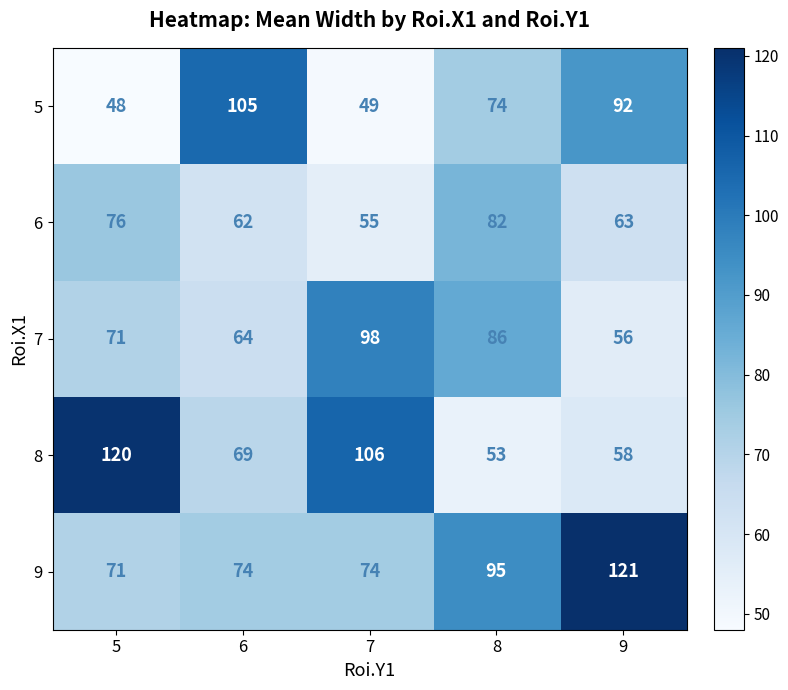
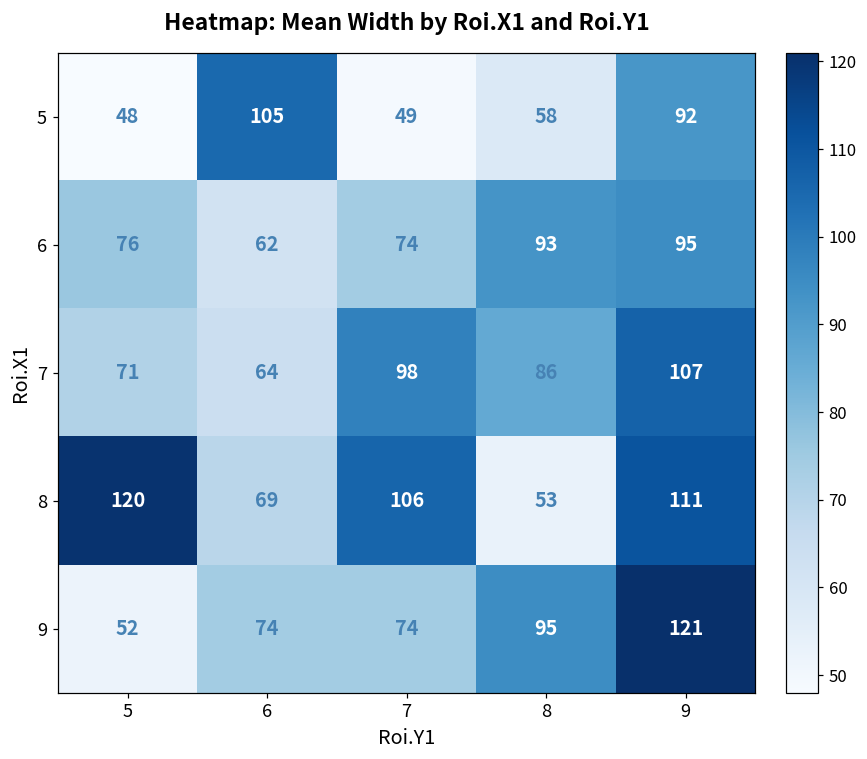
  {
    "5": {
      "5": 48,
      "6": 105,
      "7": 49,
-     "8": 74,
+     "8": 58,
      "9": 92
    },
    "6": {
      "5": 76,
      "6": 62,
-     "7": 55,
-     "8": 82,
-     "9": 63
+     "7": 74,
+     "8": 93,
+     "9": 95
    },
    "7": {
      "5": 71,
      "6": 64,
      "7": 98,
-     "9": 56
+     "9": 107
    },
    "8": {
      "5": 120,
      "6": 69,
      "7": 106,
      "8": 53,
-     "9": 58
+     "9": 111
    },
    "9": {
-     "5": 71,
+     "5": 52,
      "6": 74,
      "7": 74,
      "8": 95,
      "9": 121
    }
  }
